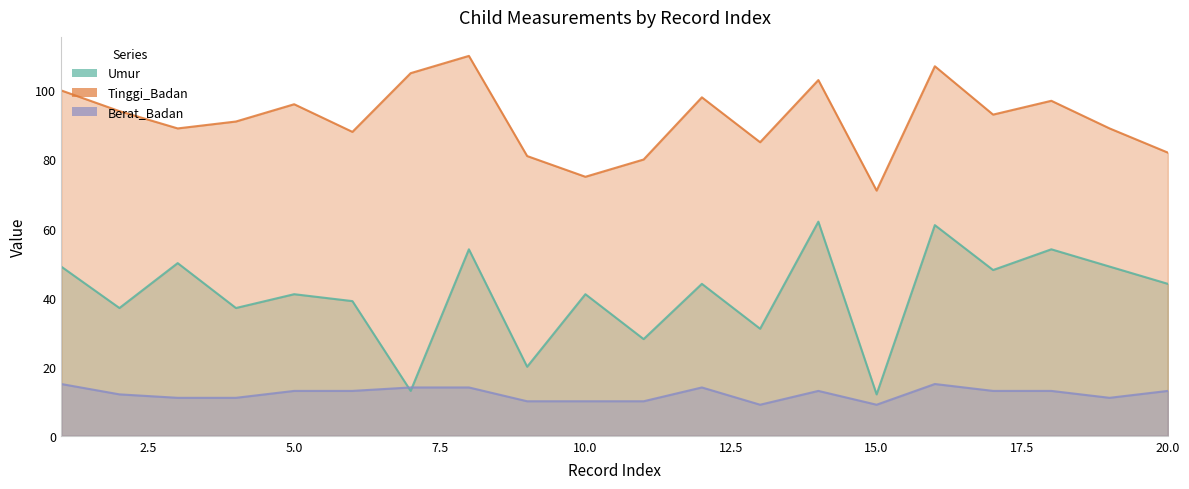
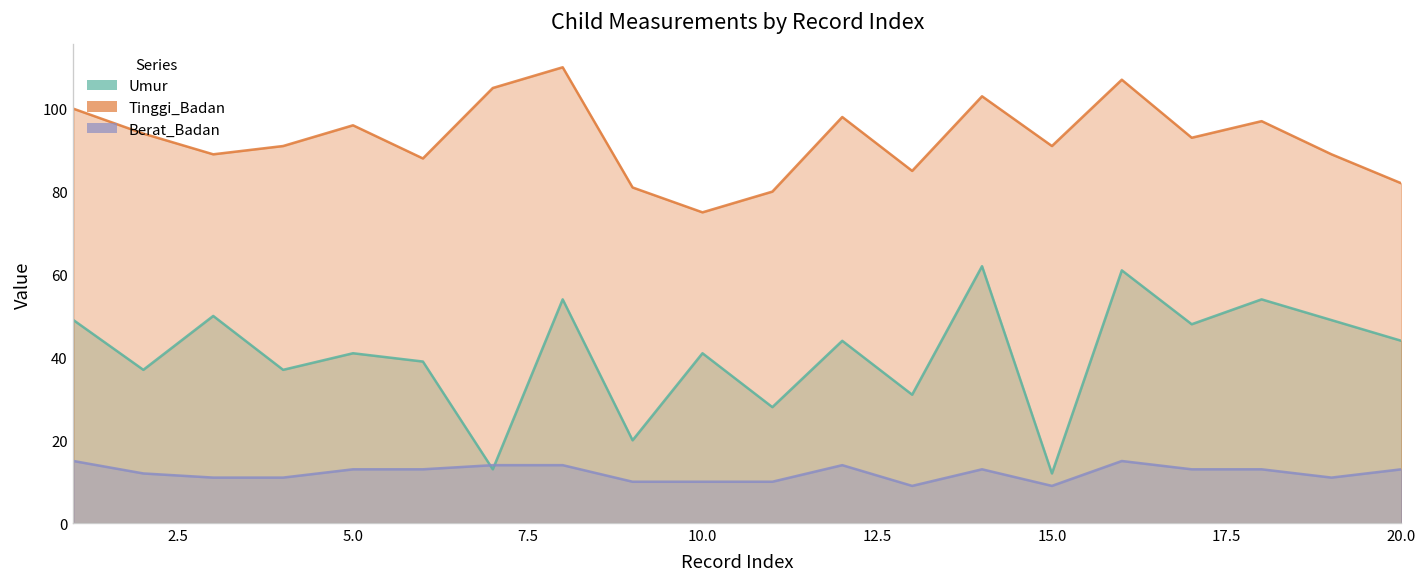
  {
    "Tinggi_Badan": {
      "5.0": 96,
      "10.0": 75,
-     "15.0": 71,
+     "15.0": 91,
      "20.0": 82
    }
  }
